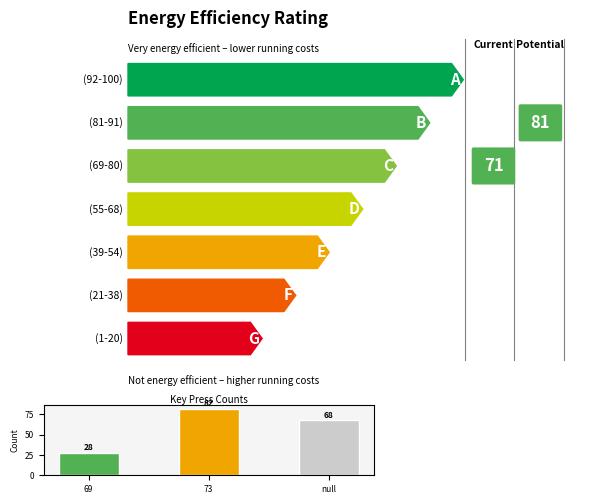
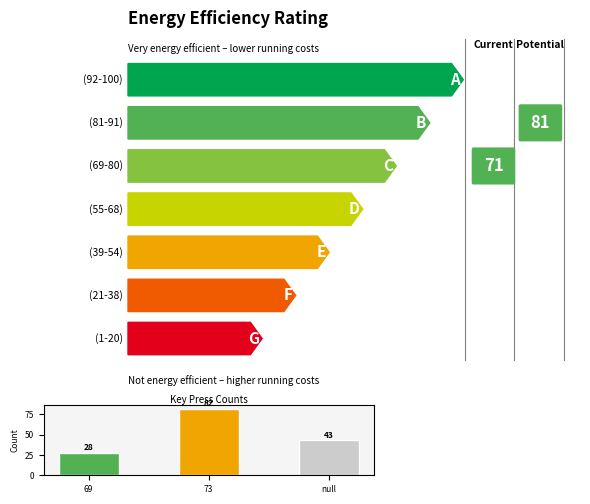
  {
    "Key Press Counts": {
      "69": 28,
      "73": 82,
-     "null": 68
+     "null": 43
    }
  }
